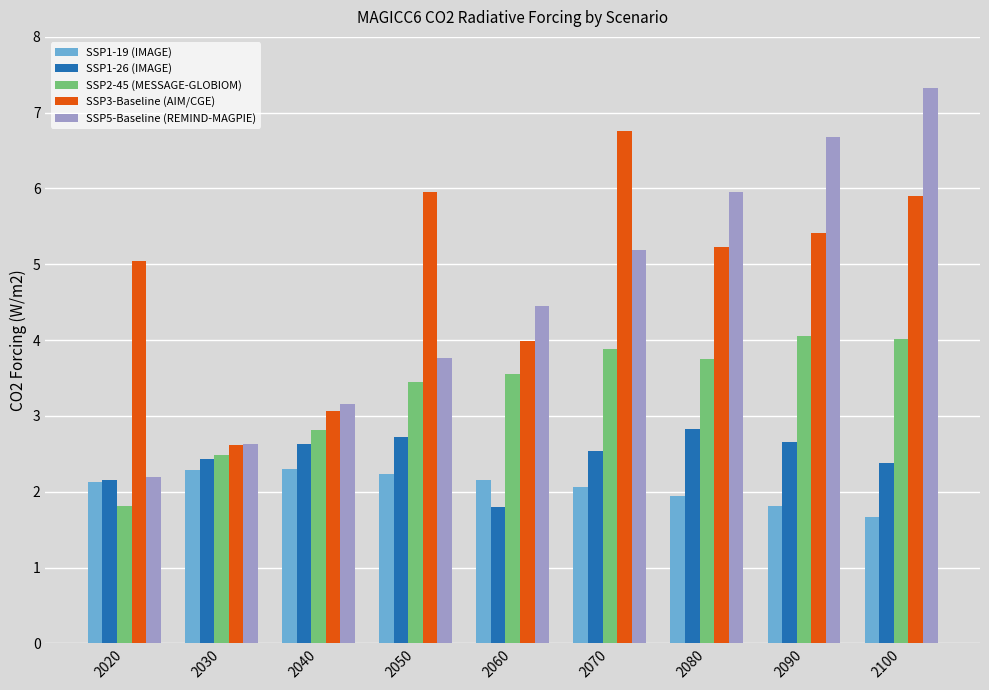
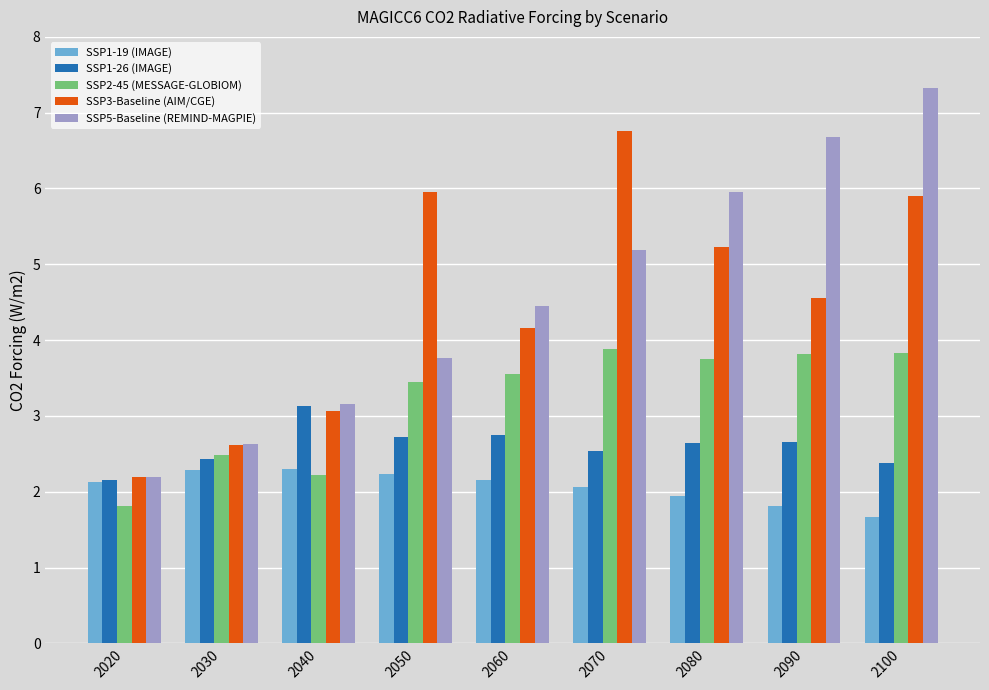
  {
    "SSP1-26 (IMAGE)": {
      "2020": 2.2,
      "2030": 2.4,
-     "2040": 2.6,
+     "2040": 3.1,
      "2050": 2.7,
-     "2060": 1.8,
+     "2060": 2.7,
      "2070": 2.5,
-     "2080": 2.8,
+     "2080": 2.6,
      "2090": 2.7,
      "2100": 2.4
    },
    "SSP2-45 (MESSAGE-GLOBIOM)": {
      "2020": 1.8,
      "2030": 2.5,
-     "2040": 2.8,
+     "2040": 2.2,
      "2050": 3.4,
      "2060": 3.6,
      "2070": 3.9,
      "2080": 3.7,
-     "2090": 4.1,
-     "2100": 4.0
+     "2090": 3.8,
+     "2100": 3.8
    },
    "SSP3-Baseline (AIM/CGE)": {
-     "2020": 5.0,
+     "2020": 2.2,
      "2030": 2.6,
      "2040": 3.1,
      "2050": 6.0,
-     "2060": 4.0,
+     "2060": 4.2,
      "2070": 6.8,
      "2080": 5.2,
-     "2090": 5.4,
+     "2090": 4.6,
      "2100": 5.9
    }
  }
